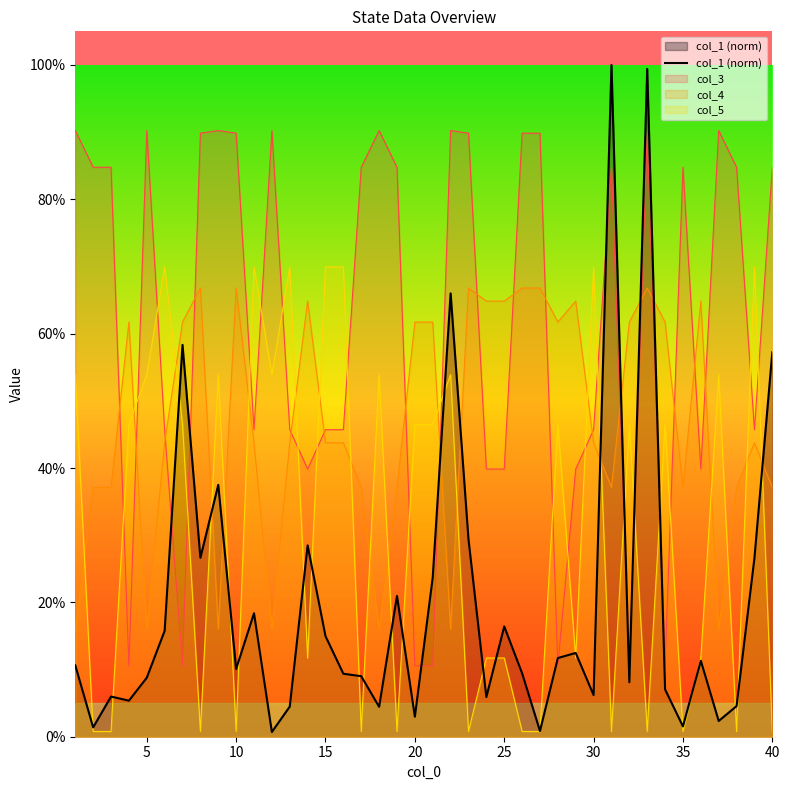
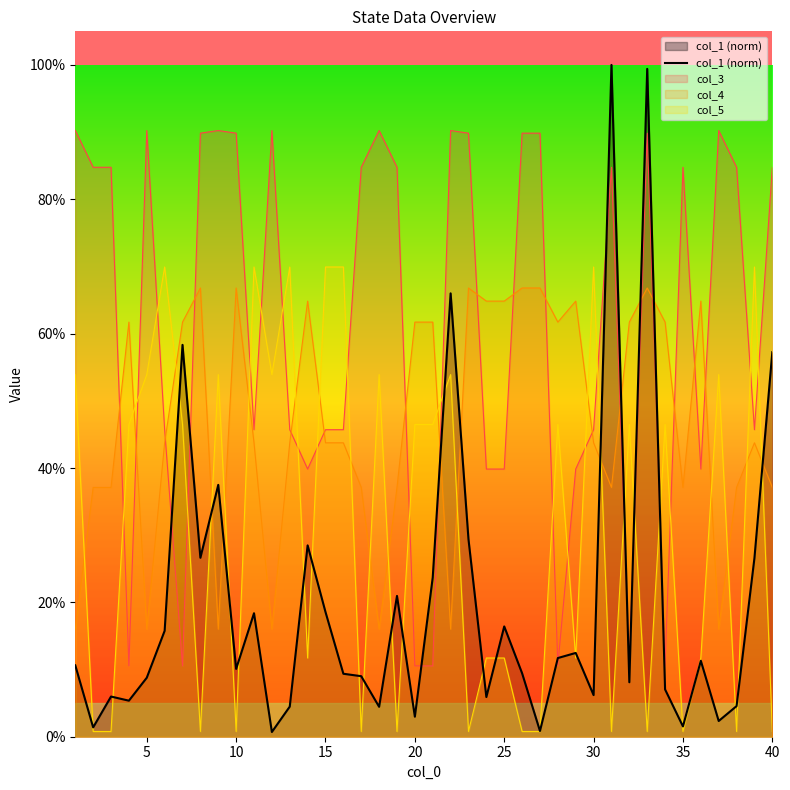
  {
    "col_1 (norm)": {
      "5": "9%",
      "10": "10%",
-     "15": "15%",
+     "15": "19%",
      "25": "16%",
      "30": "6%",
      "40": "57%"
    }
  }
